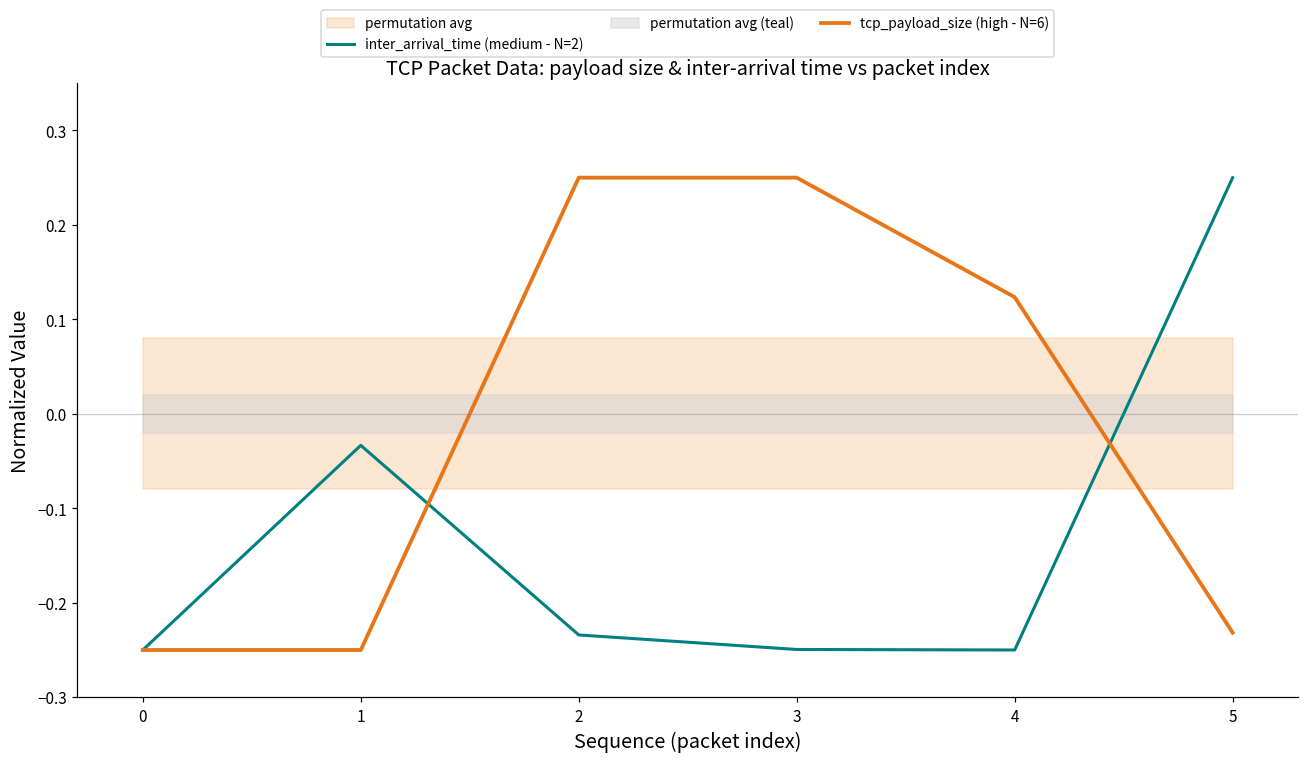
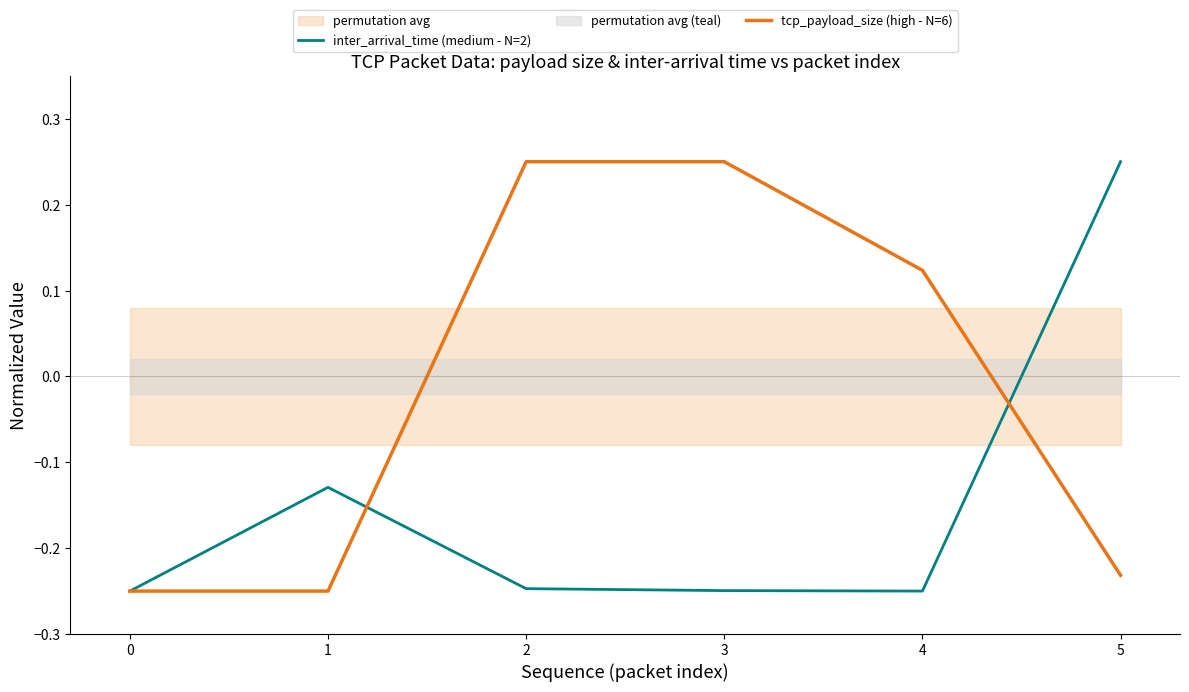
  {
    "inter_arrival_time (medium - N=2)": {
-     "1": -0.03,
-     "2": -0.23,
+     "1": -0.13,
+     "2": -0.25,
      "3": -0.25,
      "4": -0.25,
      "5": 0.25
    },
    "tcp_payload_size (high - N=6)": {
      "1": -0.25,
      "2": 0.25,
      "3": 0.25,
      "4": 0.12,
      "5": -0.23
    }
  }
